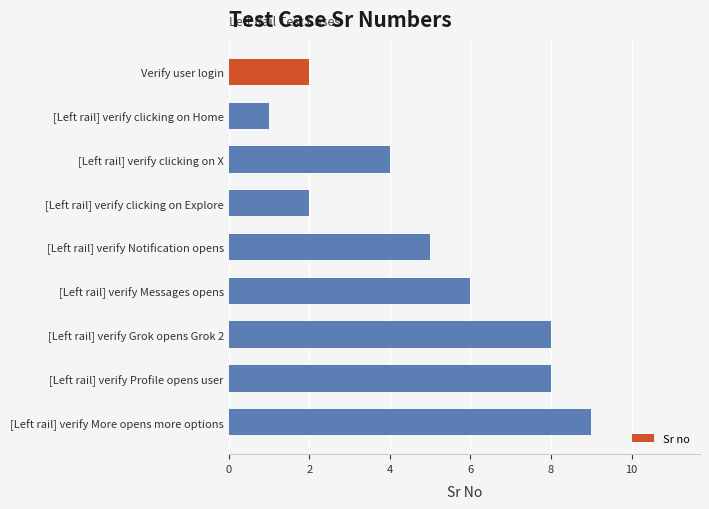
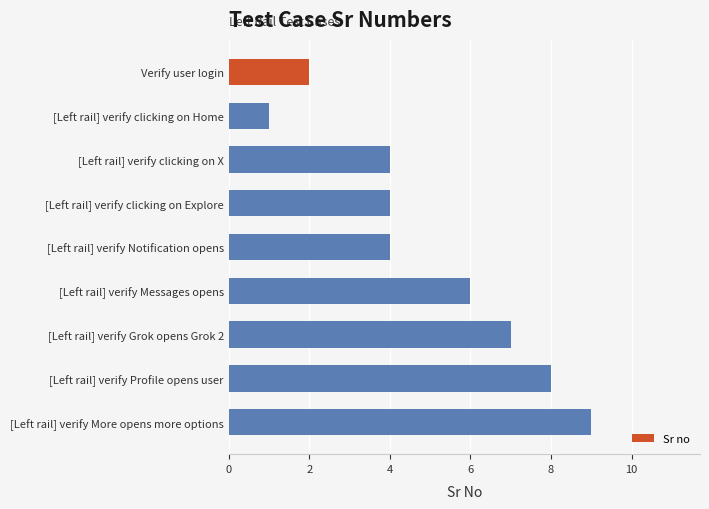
  {
    "Verify user login": 2,
    "[Left rail] verify clicking on Home": 1,
    "[Left rail] verify clicking on X": 4,
-   "[Left rail] verify clicking on Explore": 2,
-   "[Left rail] verify Notification opens": 5,
+   "[Left rail] verify clicking on Explore": 4,
+   "[Left rail] verify Notification opens": 4,
    "[Left rail] verify Messages opens": 6,
-   "[Left rail] verify Grok opens Grok 2": 8,
+   "[Left rail] verify Grok opens Grok 2": 7,
    "[Left rail] verify Profile opens user": 8,
    "[Left rail] verify More opens more options": 9
  }
